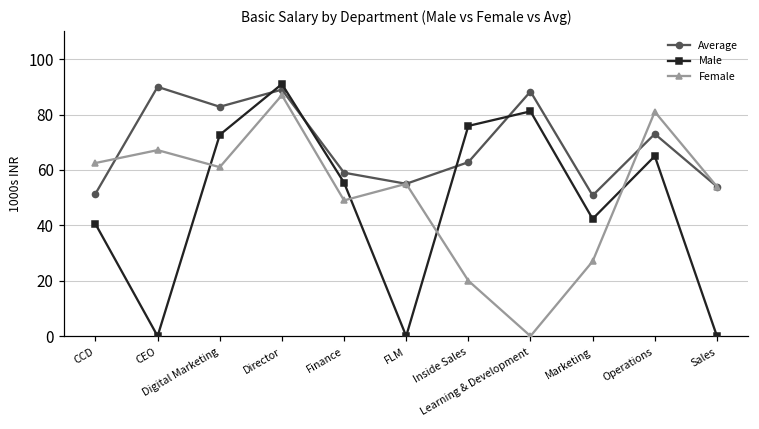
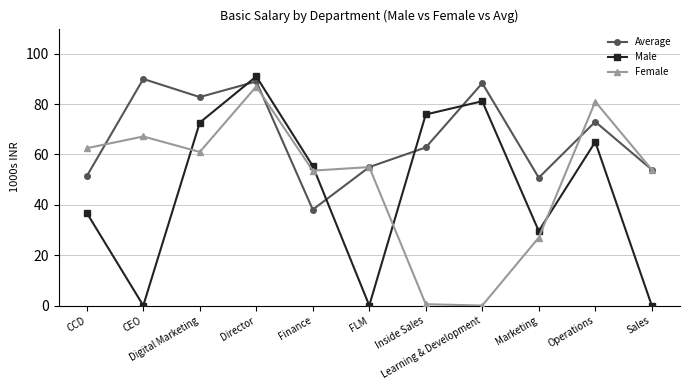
  {
    "Average": {
      "CCD": 51,
      "CEO": 90,
      "Digital Marketing": 83,
      "Director": 89,
-     "Finance": 59,
+     "Finance": 38,
      "Inside Sales": 63,
      "Learning & Development": 88,
      "Marketing": 51,
      "Operations": 73
    },
    "Male": {
-     "CCD": 41,
+     "CCD": 37,
      "CEO": 0,
      "Digital Marketing": 73,
      "Director": 91,
      "Finance": 55,
      "FLM": 0,
      "Inside Sales": 76,
      "Learning & Development": 81,
-     "Marketing": 42,
+     "Marketing": 30,
      "Operations": 65,
      "Sales": 0
    },
    "Female": {
      "CCD": 63,
      "CEO": 67,
      "Digital Marketing": 61,
      "Director": 87,
-     "Finance": 49,
-     "Inside Sales": 20,
+     "Finance": 54,
+     "Inside Sales": 1,
      "Learning & Development": 0,
      "Marketing": 27,
      "Operations": 81
    }
  }
